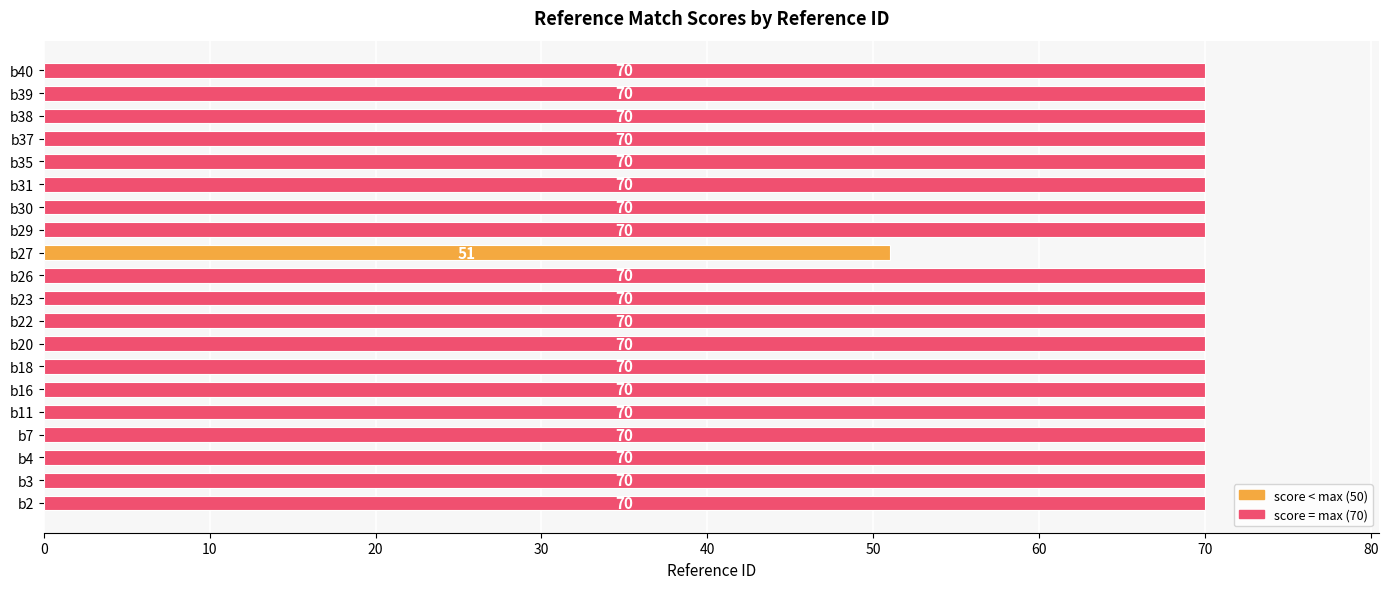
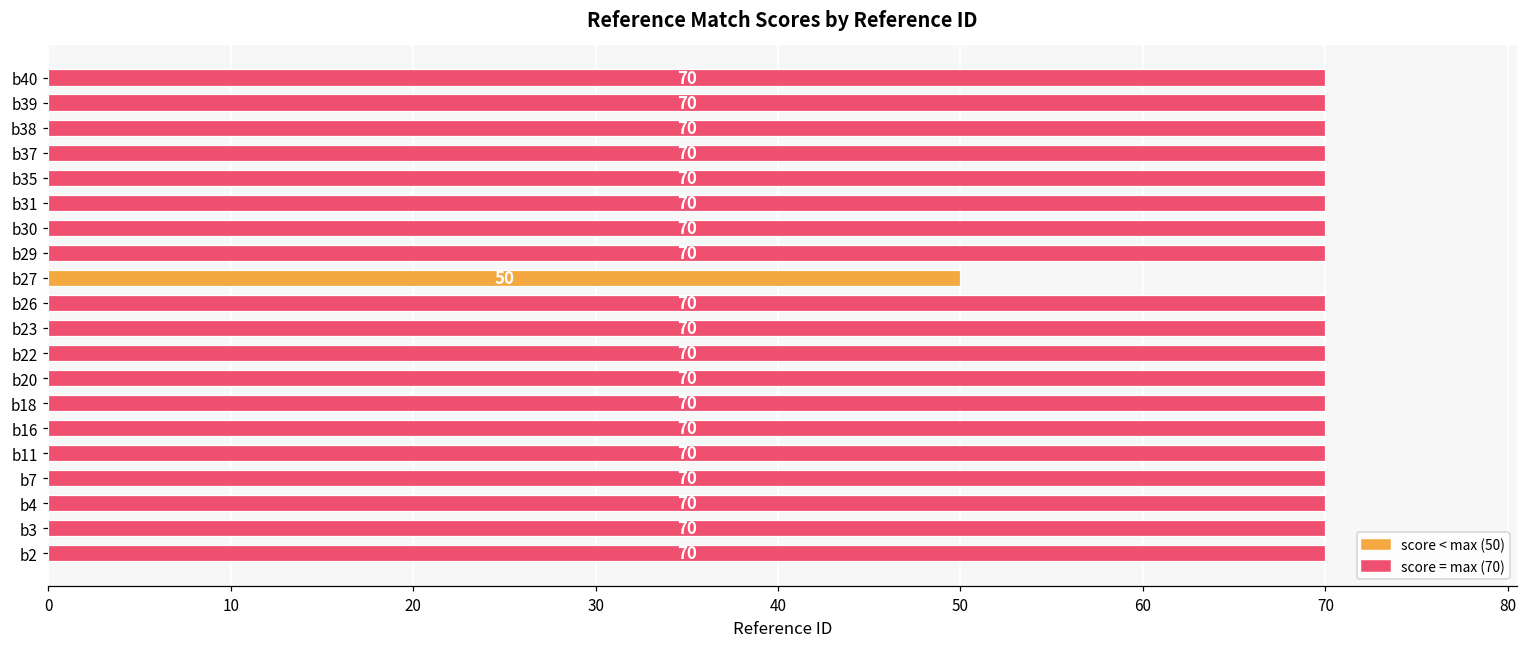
  {
    "b40": 70,
    "b39": 70,
    "b38": 70,
    "b37": 70,
    "b35": 70,
    "b31": 70,
    "b30": 70,
    "b29": 70,
-   "b27": 51,
+   "b27": 50,
    "b26": 70,
    "b23": 70,
    "b22": 70,
    "b20": 70,
    "b18": 70,
    "b16": 70,
    "b11": 70,
    "b7": 70,
    "b4": 70,
    "b3": 70,
    "b2": 70
  }
